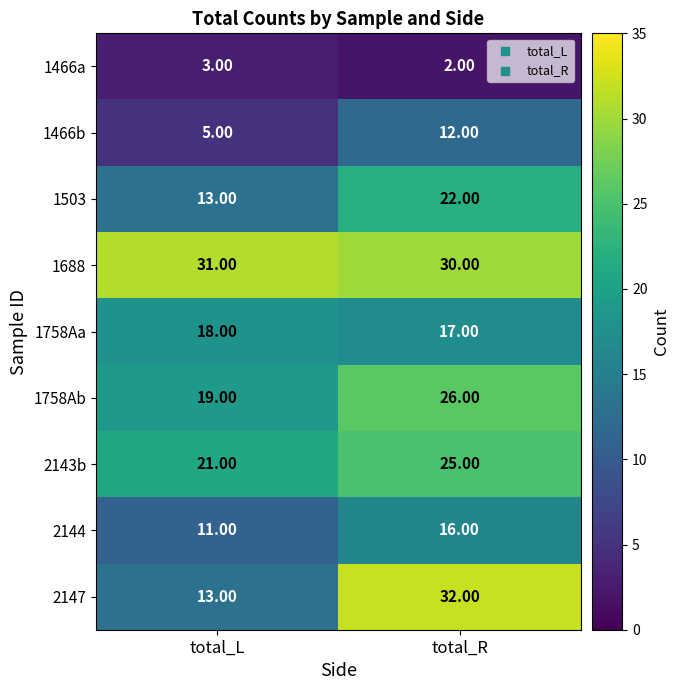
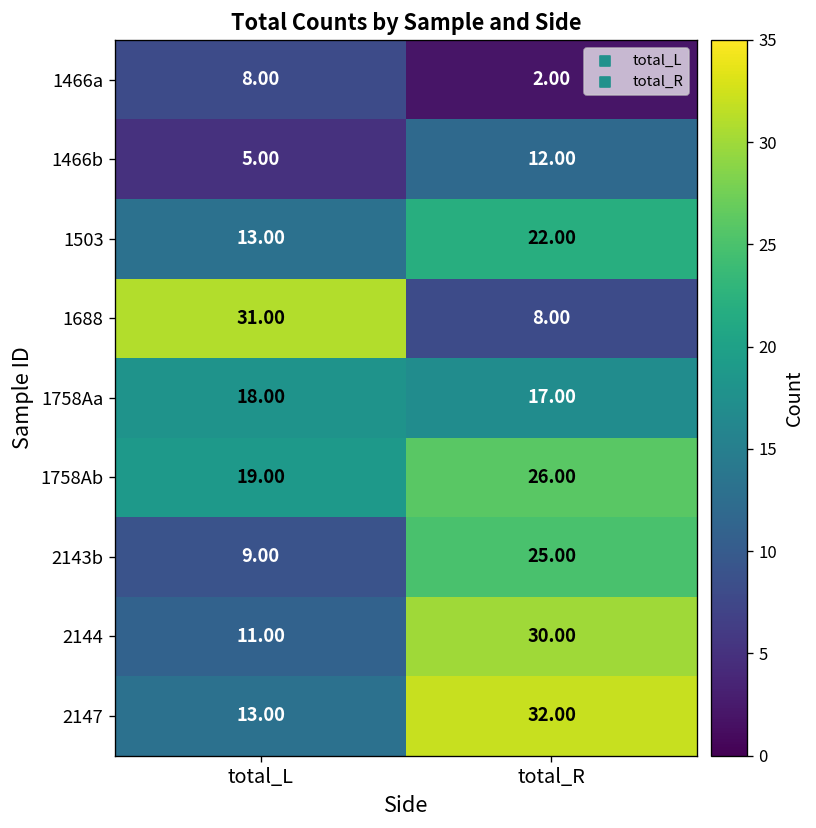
  {
    "1466a": {
-     "total_L": 3.00,
+     "total_L": 8.00,
      "total_R": 2.00
    },
    "1466b": {
      "total_L": 5.00,
      "total_R": 12.00
    },
    "1503": {
      "total_L": 13.00,
      "total_R": 22.00
    },
    "1688": {
      "total_L": 31.00,
-     "total_R": 30.00
+     "total_R": 8.00
    },
    "1758Aa": {
      "total_L": 18.00,
      "total_R": 17.00
    },
    "1758Ab": {
      "total_L": 19.00,
      "total_R": 26.00
    },
    "2143b": {
-     "total_L": 21.00,
+     "total_L": 9.00,
      "total_R": 25.00
    },
    "2144": {
      "total_L": 11.00,
-     "total_R": 16.00
+     "total_R": 30.00
    },
    "2147": {
      "total_L": 13.00,
      "total_R": 32.00
    }
  }
